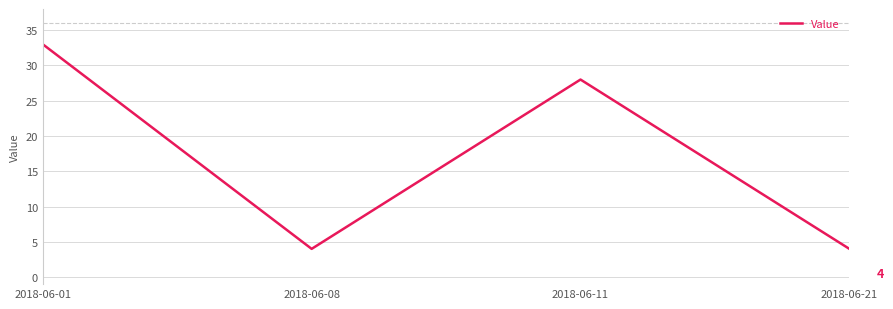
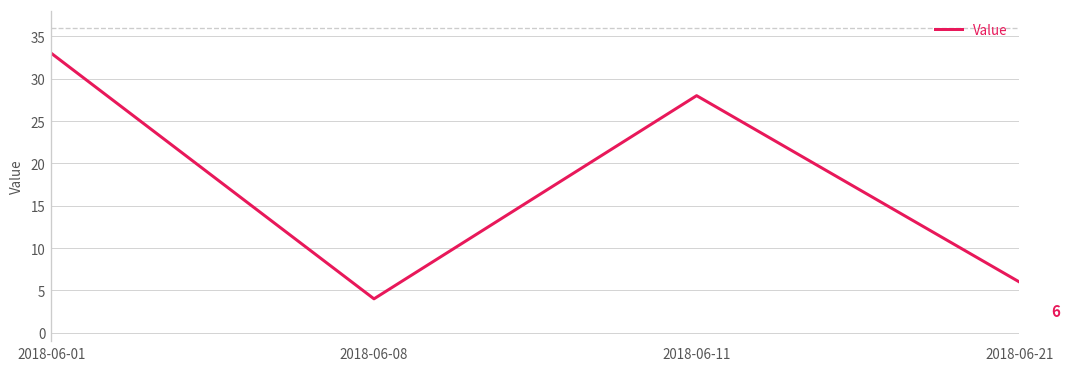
  {
-   "2018-06-21": 4
+   "2018-06-21": 6
  }
